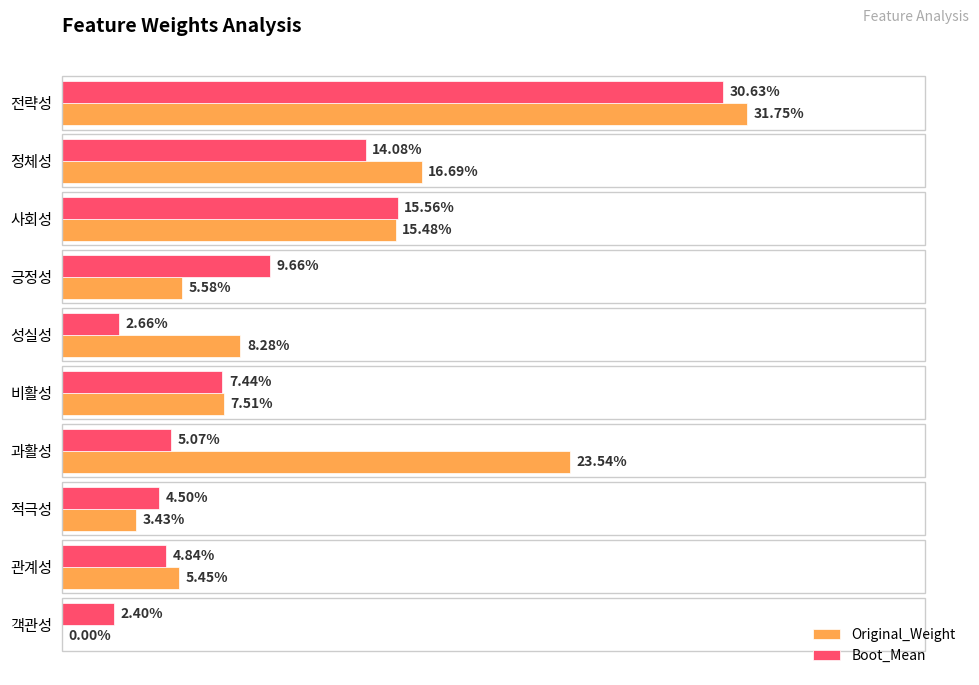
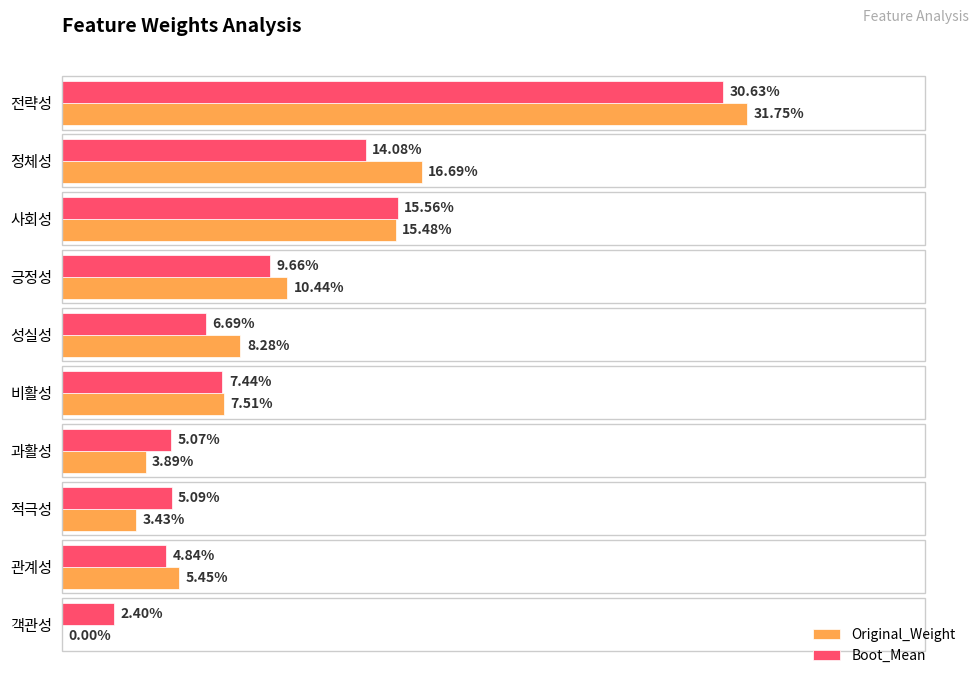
  {
    "Original_Weight": {
      "전략성": "31.75%",
      "정체성": "16.69%",
      "사회성": "15.48%",
-     "긍정성": "5.58%",
+     "긍정성": "10.44%",
      "성실성": "8.28%",
      "비활성": "7.51%",
-     "과활성": "23.54%",
+     "과활성": "3.89%",
      "적극성": "3.43%",
      "관계성": "5.45%",
      "객관성": "0.00%"
    },
    "Boot_Mean": {
      "전략성": "30.63%",
      "정체성": "14.08%",
      "사회성": "15.56%",
      "긍정성": "9.66%",
-     "성실성": "2.66%",
+     "성실성": "6.69%",
      "비활성": "7.44%",
      "과활성": "5.07%",
-     "적극성": "4.50%",
+     "적극성": "5.09%",
      "관계성": "4.84%",
      "객관성": "2.40%"
    }
  }
